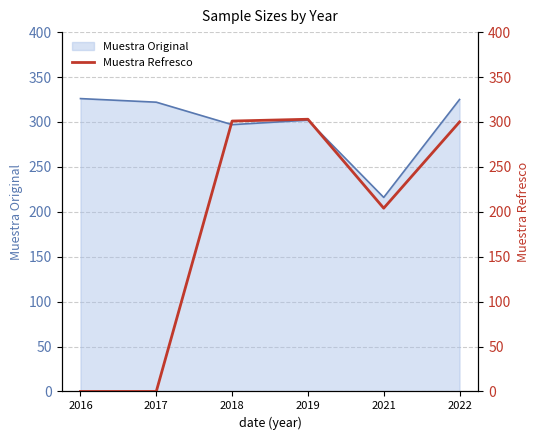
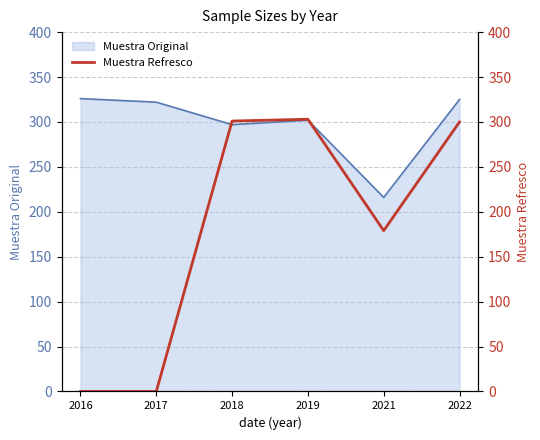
  {
    "Muestra Original": {
      "2016": 330,
      "2017": 320,
      "2018": 300,
      "2019": 300,
      "2021": 220,
      "2022": 330
    },
    "Muestra Refresco": {
      "2016": 0,
      "2017": 0,
      "2018": 300,
      "2019": 300,
-     "2021": 200,
+     "2021": 180,
      "2022": 300
    }
  }
